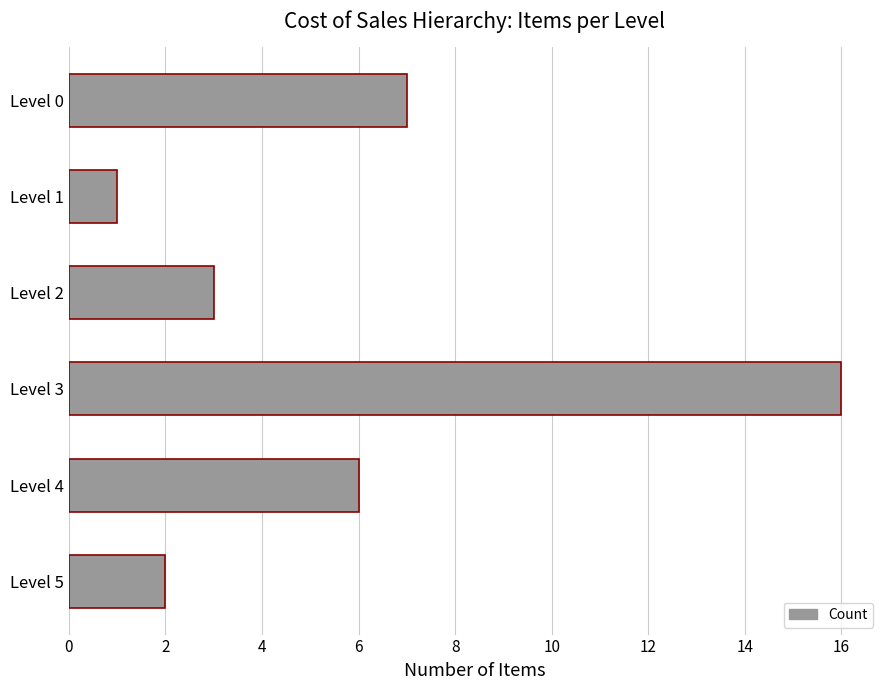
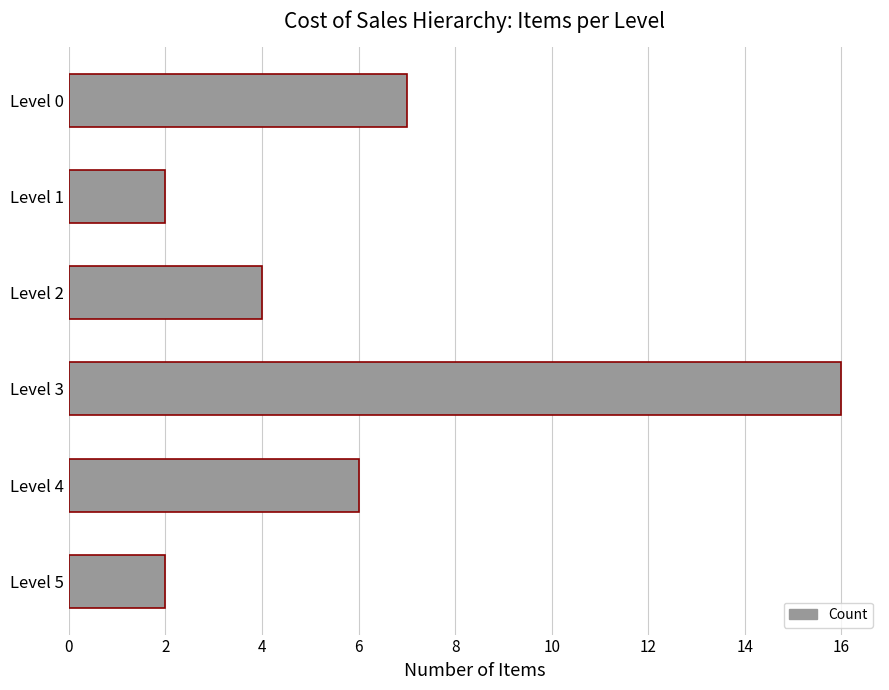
  {
    "Level 0": 7,
-   "Level 1": 1,
-   "Level 2": 3,
+   "Level 1": 2,
+   "Level 2": 4,
    "Level 3": 16,
    "Level 4": 6,
    "Level 5": 2
  }
